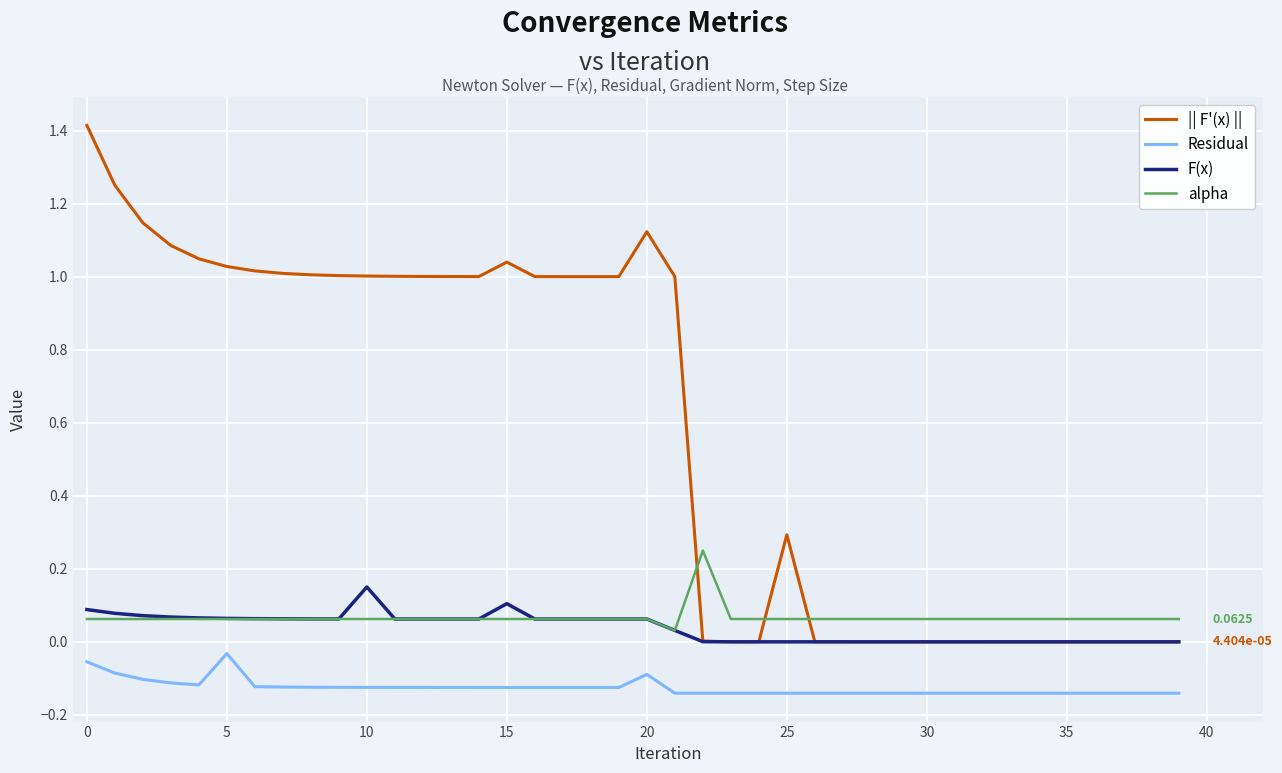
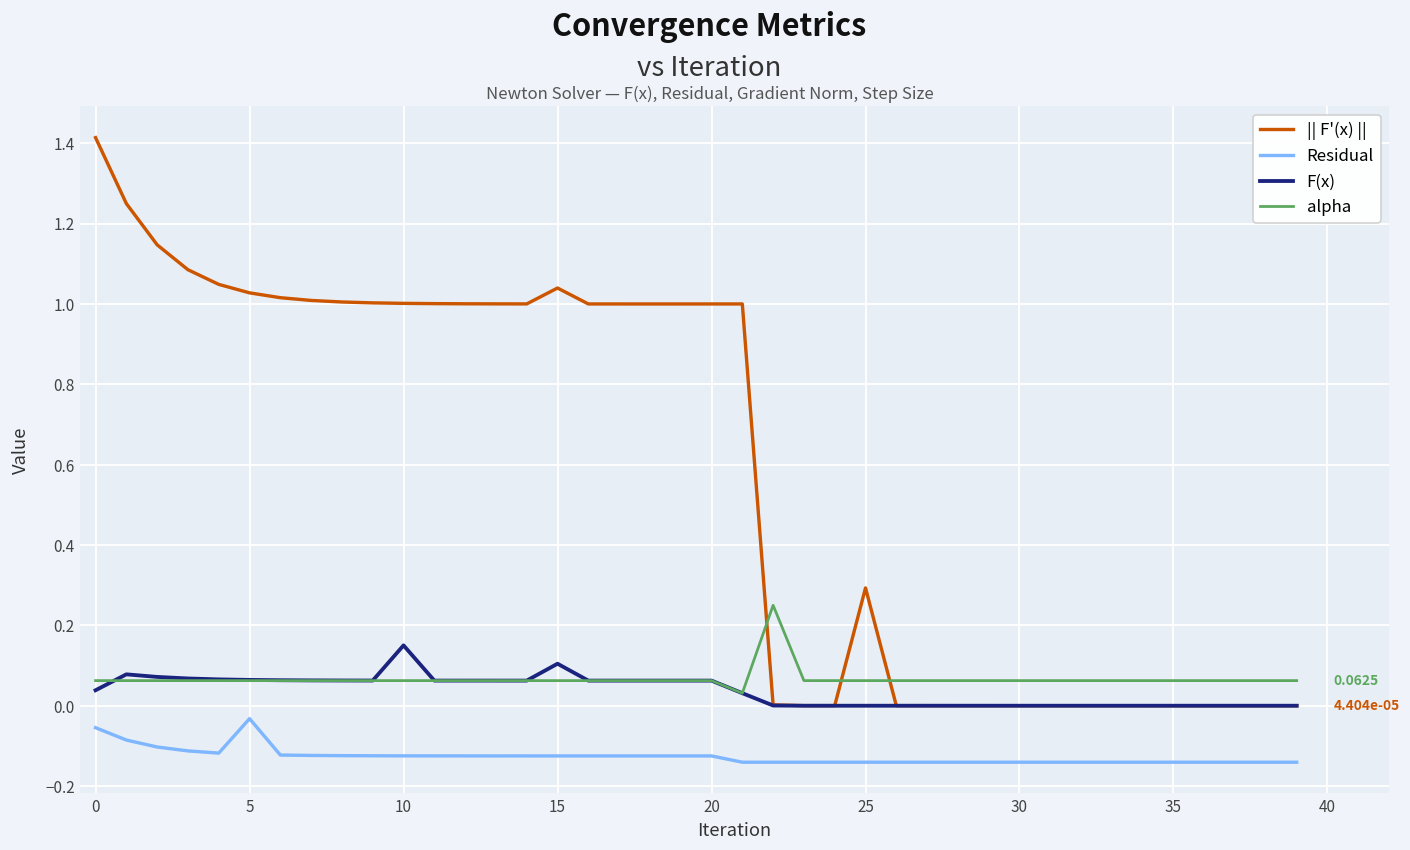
  {
    "|| F'(x) ||": {
      "0": 1.41,
      "5": 1.03,
      "10": 1.00,
      "15": 1.04,
-     "20": 1.12,
+     "20": 1.00,
      "25": 0.29
    },
    "Residual": {
      "0": -0.05,
      "5": -0.03,
      "10": -0.12,
      "15": -0.12,
-     "20": -0.09,
+     "20": -0.12,
      "25": -0.14,
      "30": -0.14,
      "35": -0.14
    },
    "F(x)": {
-     "0": 0.09,
+     "0": 0.04,
      "10": 0.15,
      "15": 0.10,
      "25": 0.00
    },
    "alpha": {
      "0": 0.06,
      "10": 0.06,
      "15": 0.06,
      "25": 0.06,
      "30": 0.06,
      "35": 0.06
    }
  }
